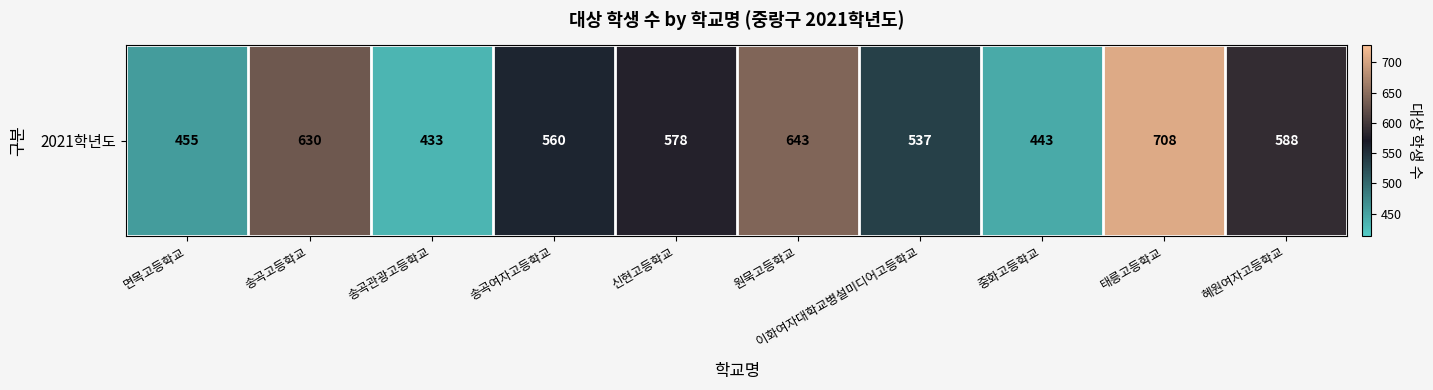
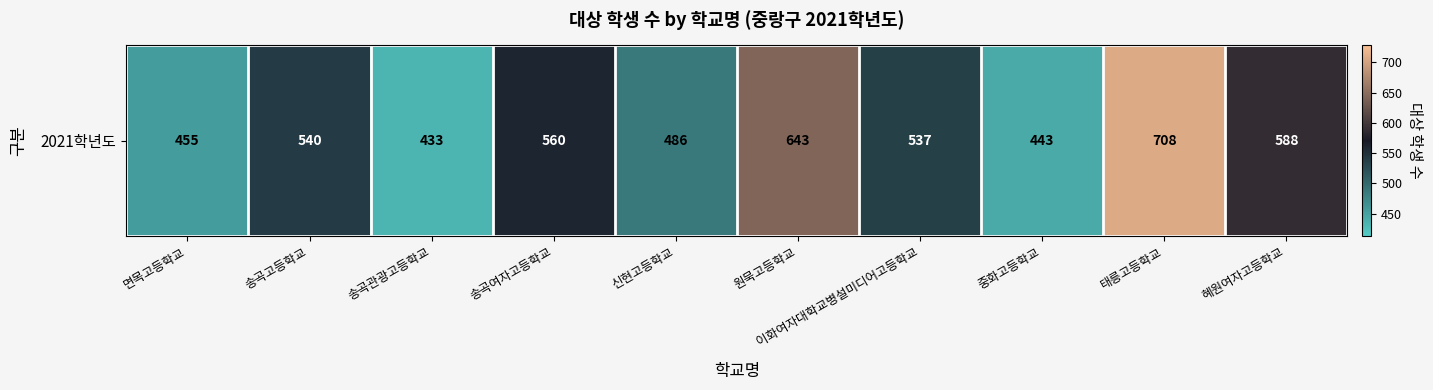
  {
    "2021학년도": {
      "면목고등학교": 455,
-     "송곡고등학교": 630,
+     "송곡고등학교": 540,
      "송곡관광고등학교": 433,
      "송곡여자고등학교": 560,
-     "신현고등학교": 578,
+     "신현고등학교": 486,
      "원묵고등학교": 643,
      "이화여자대학교병설미디어고등학교": 537,
      "중화고등학교": 443,
      "태릉고등학교": 708,
      "혜원여자고등학교": 588
    }
  }
